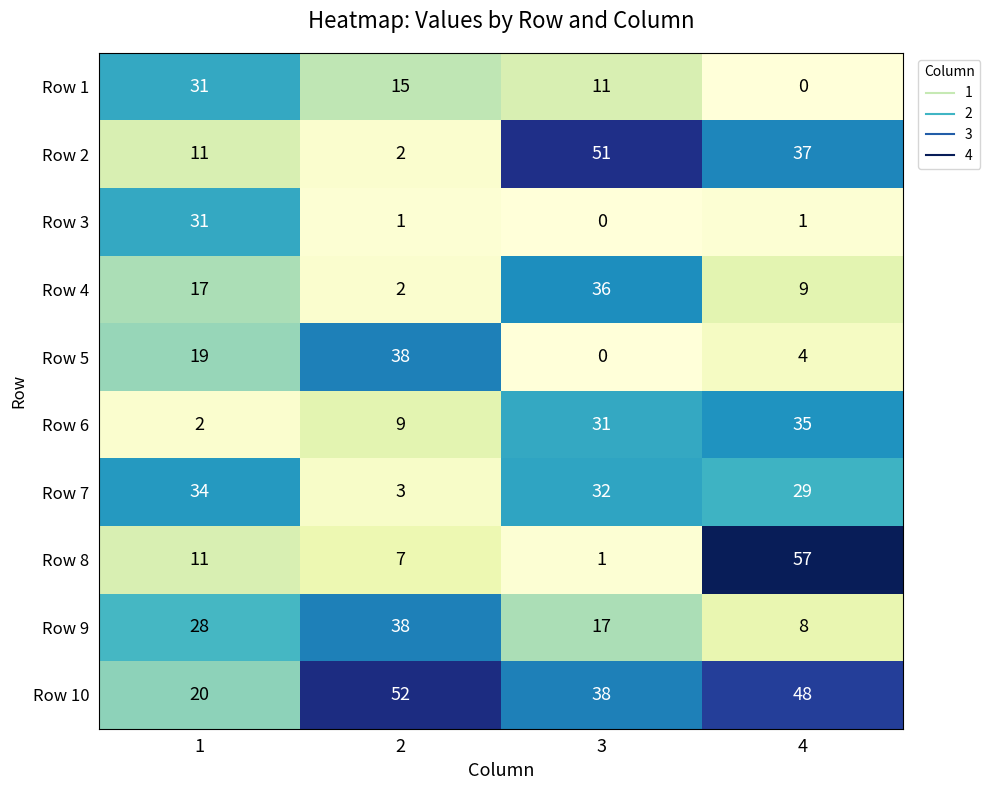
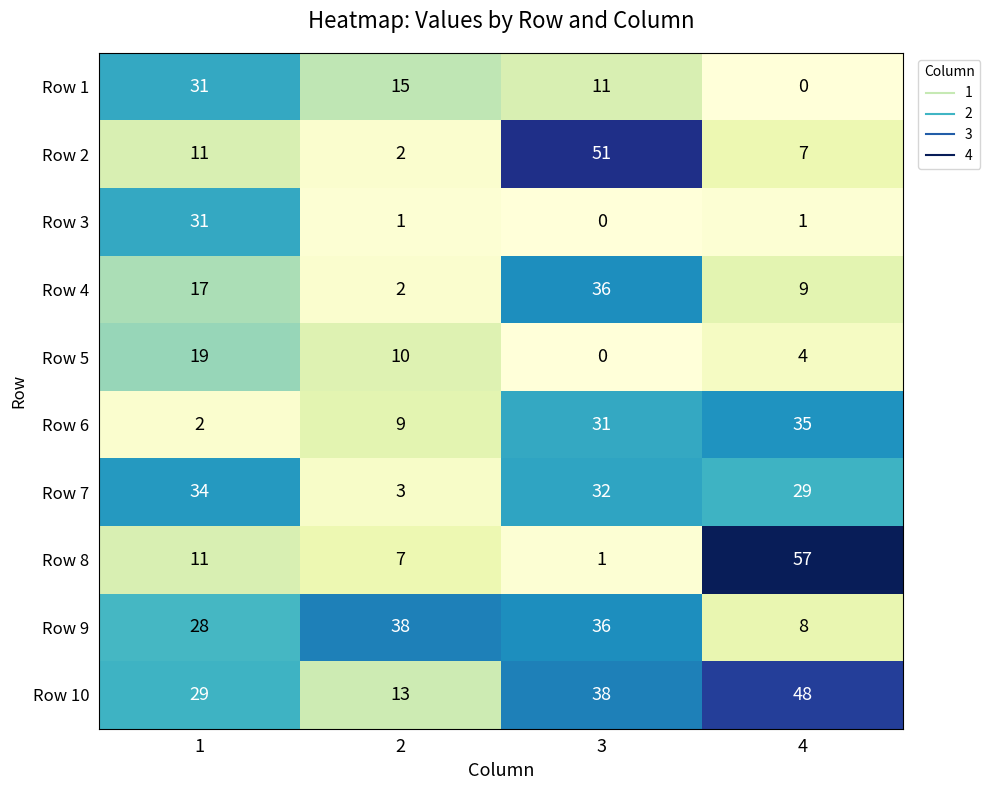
  {
    "Row 1": {
      "1": 31,
      "2": 15,
      "3": 11,
      "4": 0
    },
    "Row 2": {
      "1": 11,
      "2": 2,
      "3": 51,
-     "4": 37
+     "4": 7
    },
    "Row 3": {
      "1": 31,
      "2": 1,
      "3": 0,
      "4": 1
    },
    "Row 4": {
      "1": 17,
      "2": 2,
      "3": 36,
      "4": 9
    },
    "Row 5": {
      "1": 19,
-     "2": 38,
+     "2": 10,
      "3": 0,
      "4": 4
    },
    "Row 6": {
      "1": 2,
      "2": 9,
      "3": 31,
      "4": 35
    },
    "Row 7": {
      "1": 34,
      "2": 3,
      "3": 32,
      "4": 29
    },
    "Row 8": {
      "1": 11,
      "2": 7,
      "3": 1,
      "4": 57
    },
    "Row 9": {
      "1": 28,
      "2": 38,
-     "3": 17,
+     "3": 36,
      "4": 8
    },
    "Row 10": {
-     "1": 20,
-     "2": 52,
+     "1": 29,
+     "2": 13,
      "3": 38,
      "4": 48
    }
  }
